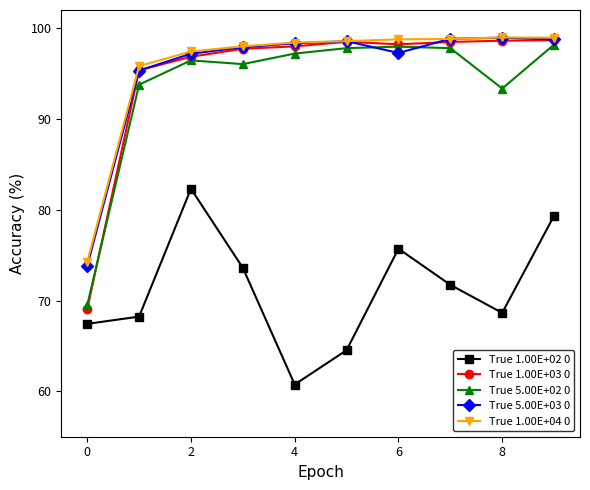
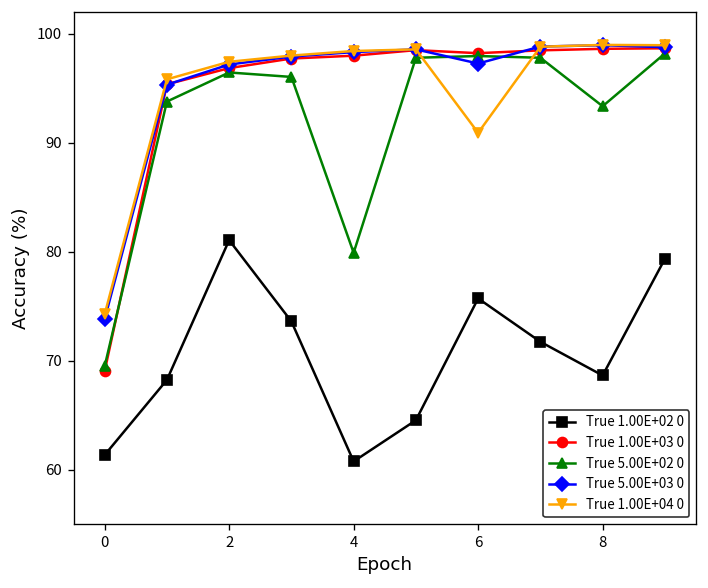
  {
    "True 1.00E+02 0": {
-     "0": 67,
-     "2": 82,
+     "0": 61,
+     "2": 81,
      "4": 61,
      "6": 76,
      "8": 69
    },
    "True 1.00E+03 0": {
      "0": 69,
      "2": 97,
      "4": 98,
      "8": 99
    },
    "True 5.00E+02 0": {
      "0": 69,
      "2": 96,
-     "4": 97,
+     "4": 80,
      "8": 93
    },
    "True 5.00E+03 0": {
      "0": 74,
      "6": 97
    },
    "True 1.00E+04 0": {
      "0": 74,
-     "6": 99
+     "6": 91
    }
  }
